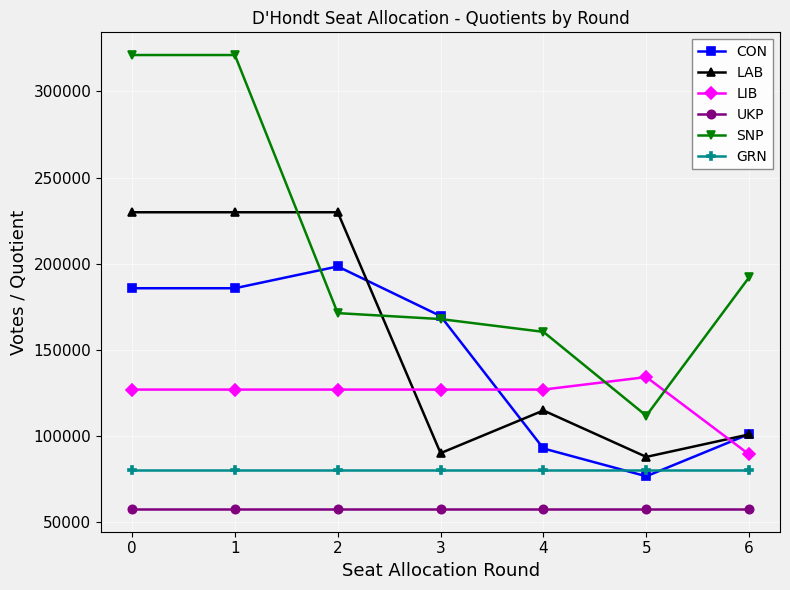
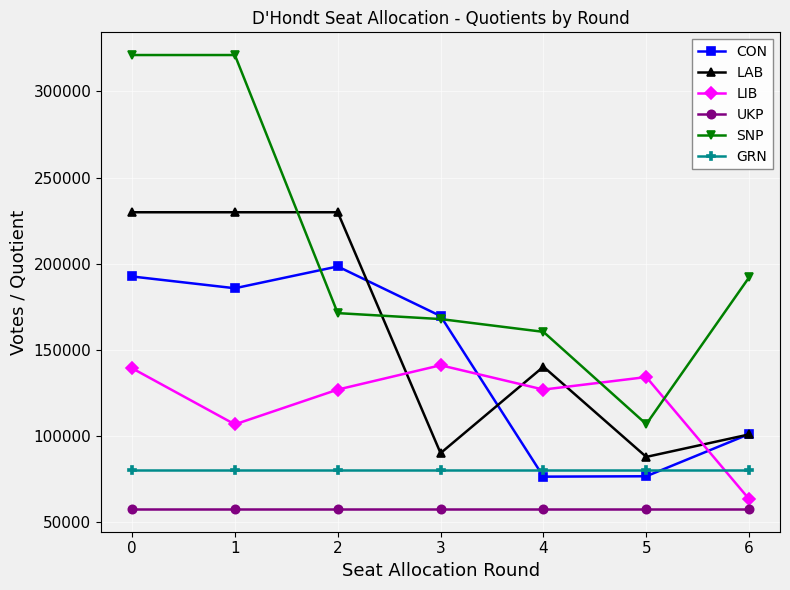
  {
    "CON": {
-     "0": 186000,
+     "0": 193000,
      "1": 186000,
      "2": 198000,
      "3": 170000,
-     "4": 93000,
+     "4": 77000,
      "5": 77000
    },
    "LAB": {
      "0": 230000,
      "1": 230000,
      "2": 230000,
      "3": 90000,
-     "4": 115000,
+     "4": 140000,
      "5": 88000
    },
    "LIB": {
-     "0": 127000,
-     "1": 127000,
+     "0": 139000,
+     "1": 107000,
      "2": 127000,
-     "3": 127000,
+     "3": 141000,
      "4": 127000,
      "5": 134000,
-     "6": 89000
+     "6": 64000
    },
    "UKP": {
      "0": 58000,
      "1": 58000,
      "2": 58000,
      "3": 58000,
      "4": 58000,
      "5": 58000,
      "6": 58000
    },
    "SNP": {
      "0": 321000,
      "1": 321000,
      "2": 171000,
      "3": 168000,
      "4": 161000,
-     "5": 112000,
+     "5": 107000,
      "6": 192000
    },
    "GRN": {
      "0": 80000,
      "1": 80000,
      "2": 80000,
      "3": 80000,
      "4": 80000,
      "5": 80000,
      "6": 80000
    }
  }
